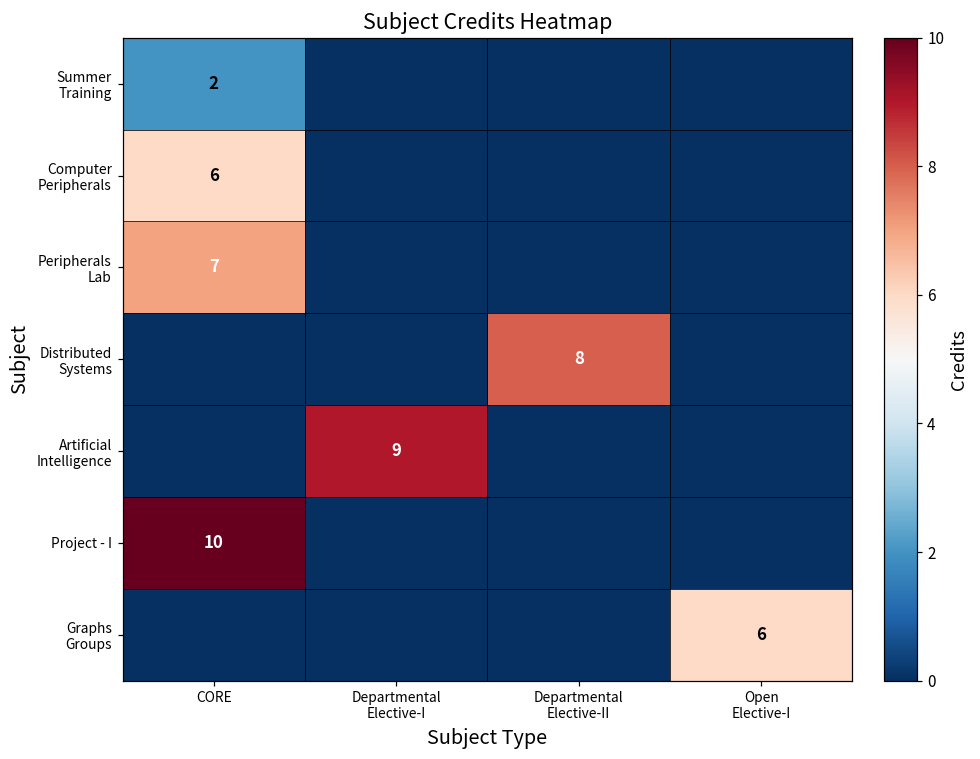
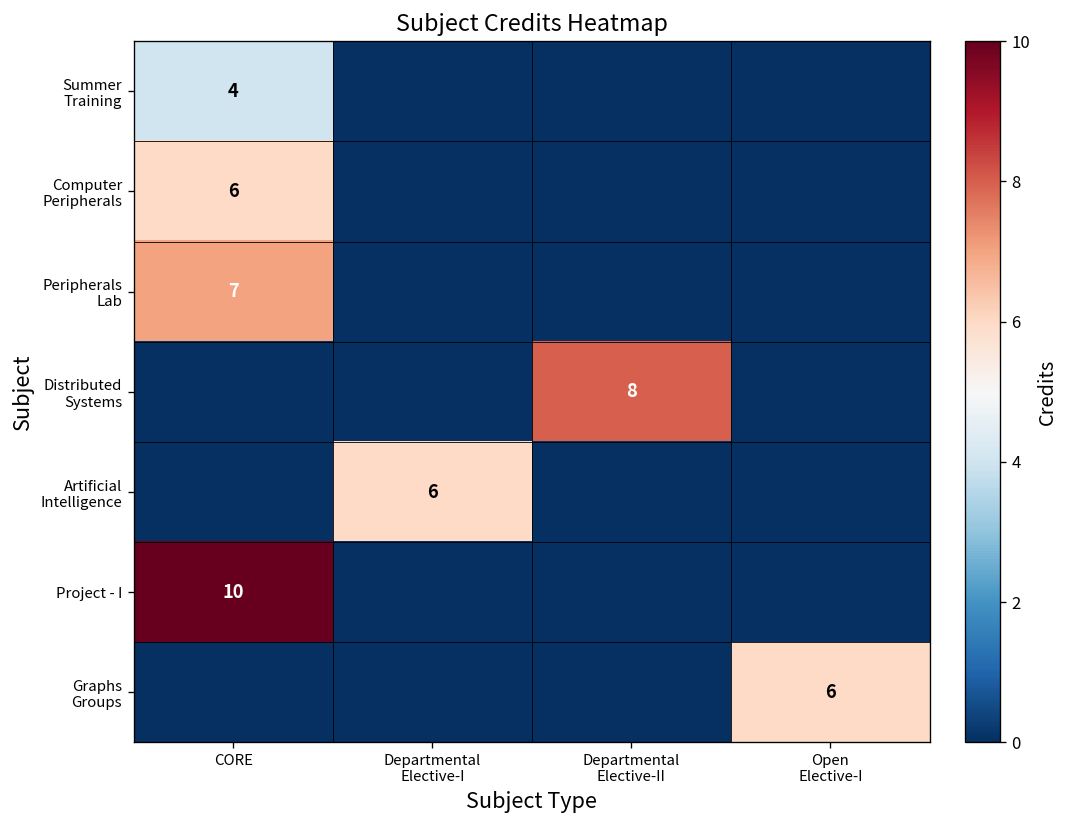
  {
    "Summer Training": {
-     "CORE": 2
+     "CORE": 4
    },
    "Computer Peripherals": {
      "CORE": 6
    },
    "Peripherals Lab": {
      "CORE": 7
    },
    "Distributed Systems": {
      "Departmental Elective-II": 8
    },
    "Artificial Intelligence": {
-     "Departmental Elective-I": 9
+     "Departmental Elective-I": 6
    },
    "Project - I": {
      "CORE": 10
    },
    "Graphs Groups": {
      "Open Elective-I": 6
    }
  }
